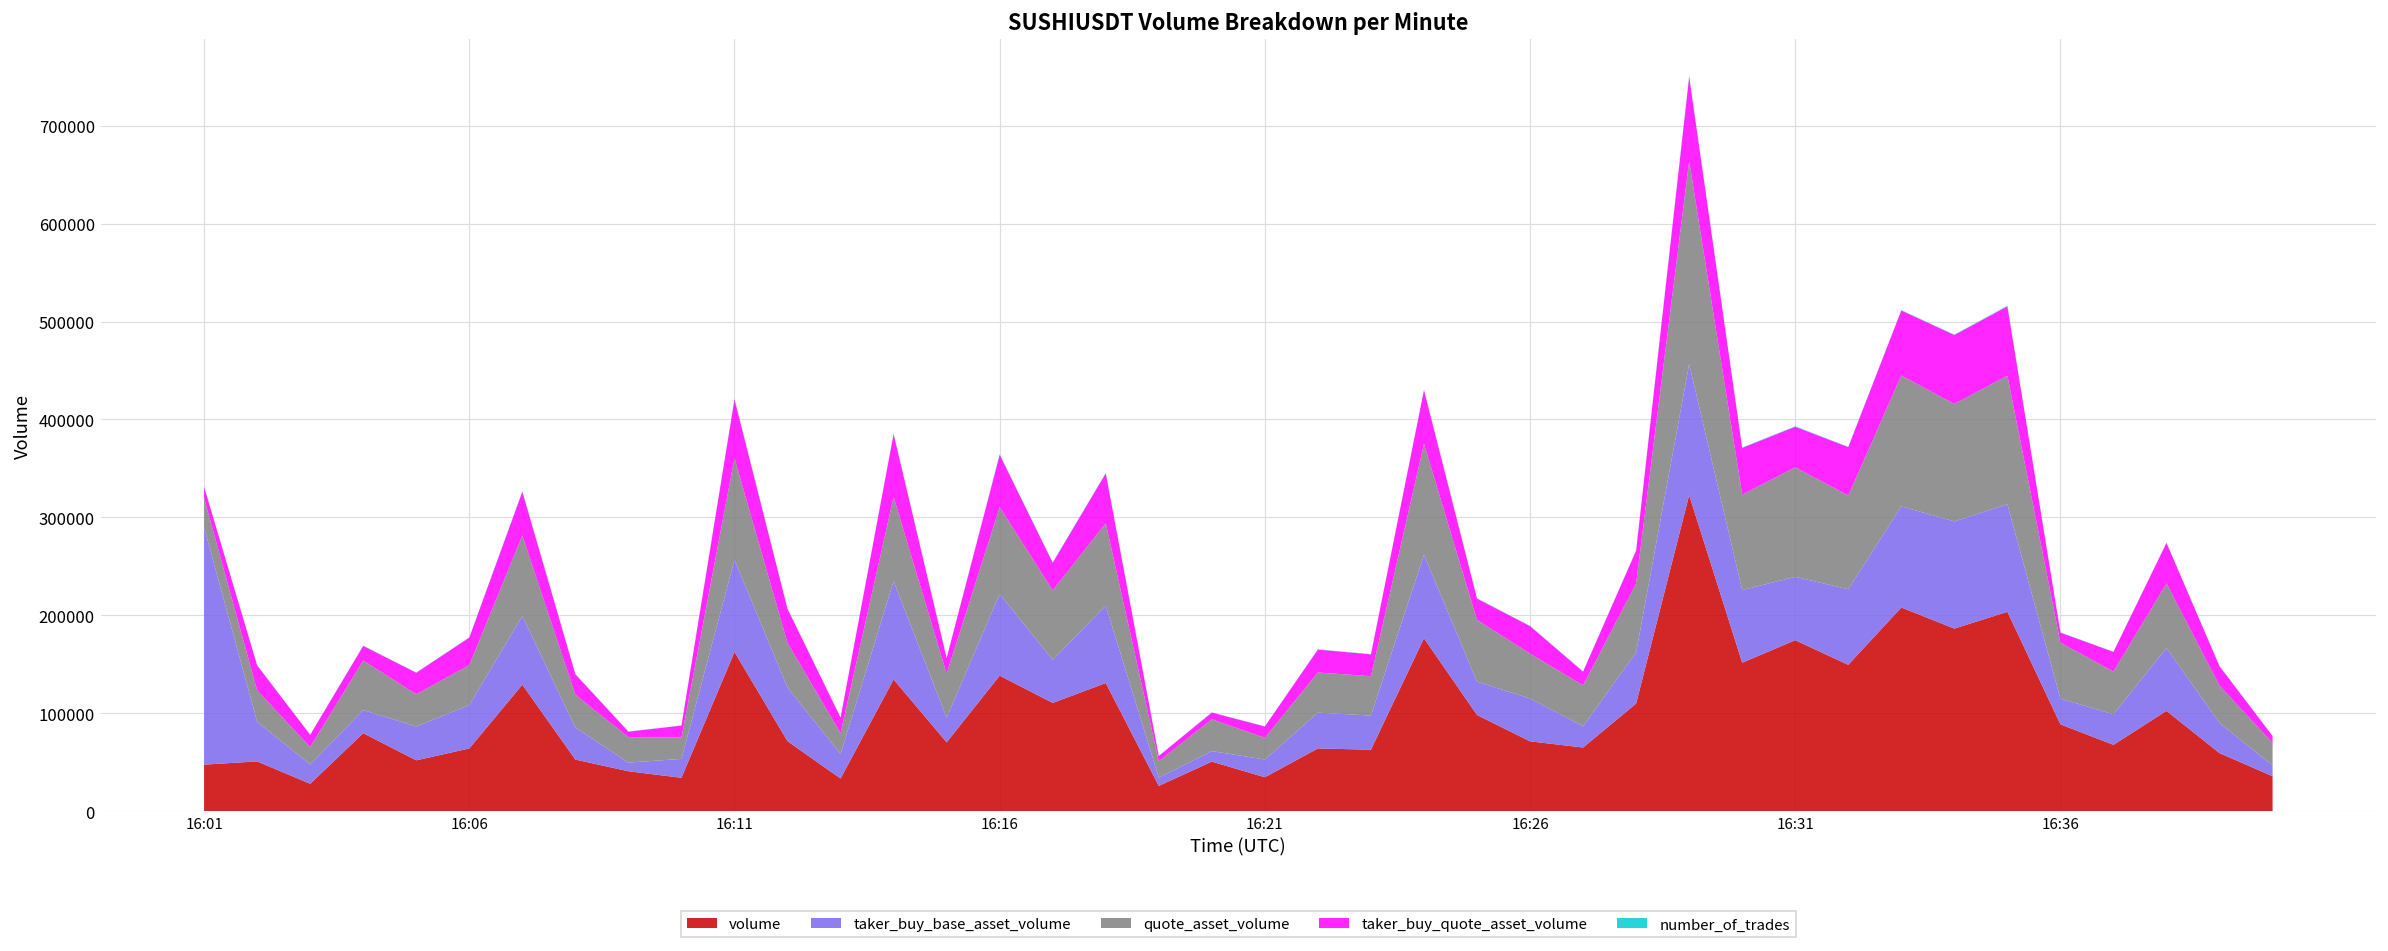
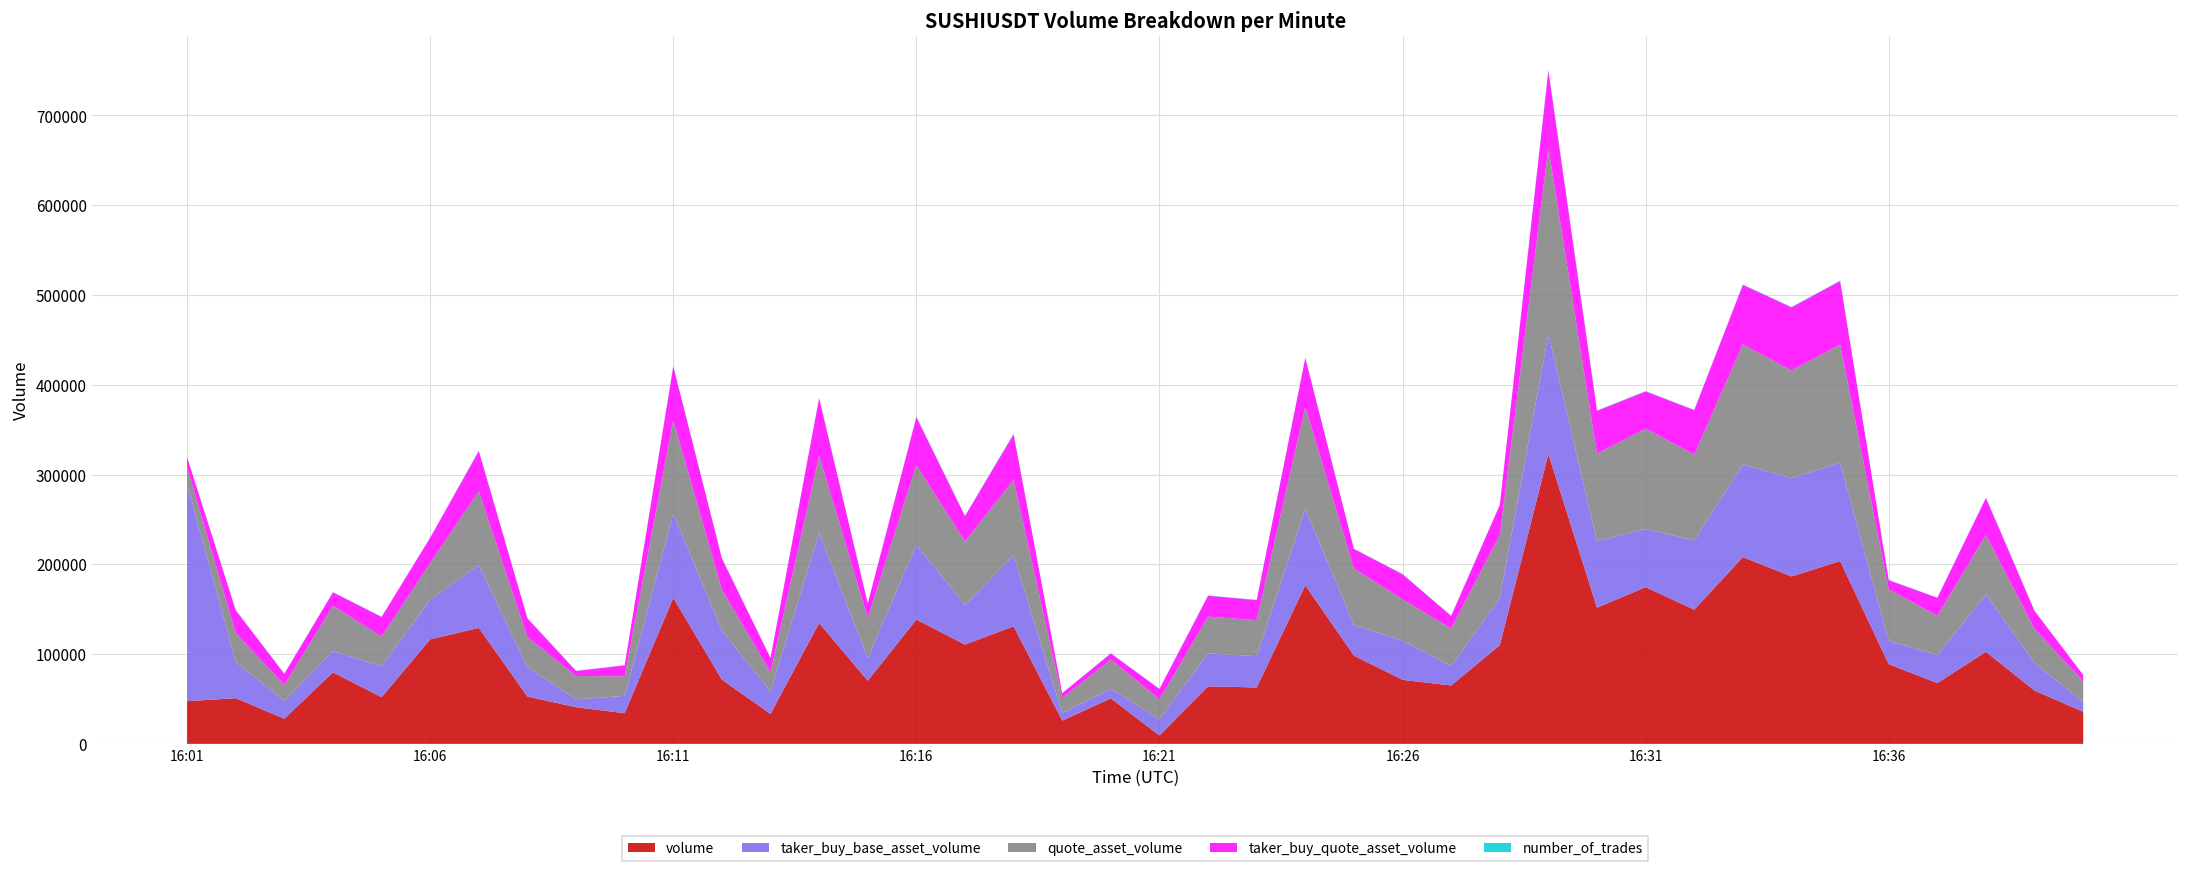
  {
    "volume": {
      "16:01": 50000,
-     "16:06": 60000,
+     "16:06": 120000,
      "16:11": 160000,
      "16:16": 140000,
-     "16:21": 30000,
+     "16:21": 10000,
      "16:26": 70000,
      "16:31": 170000,
      "16:36": 90000
    },
    "taker_buy_base_asset_volume": {
      "16:01": 240000,
      "16:06": 40000,
      "16:11": 90000,
      "16:16": 80000,
      "16:21": 20000,
      "16:26": 40000,
      "16:31": 60000,
      "16:36": 30000
    },
    "quote_asset_volume": {
-     "16:01": 30000,
+     "16:01": 20000,
      "16:06": 40000,
      "16:11": 100000,
      "16:16": 90000,
      "16:21": 20000,
      "16:26": 50000,
      "16:31": 110000,
      "16:36": 60000
    }
  }
